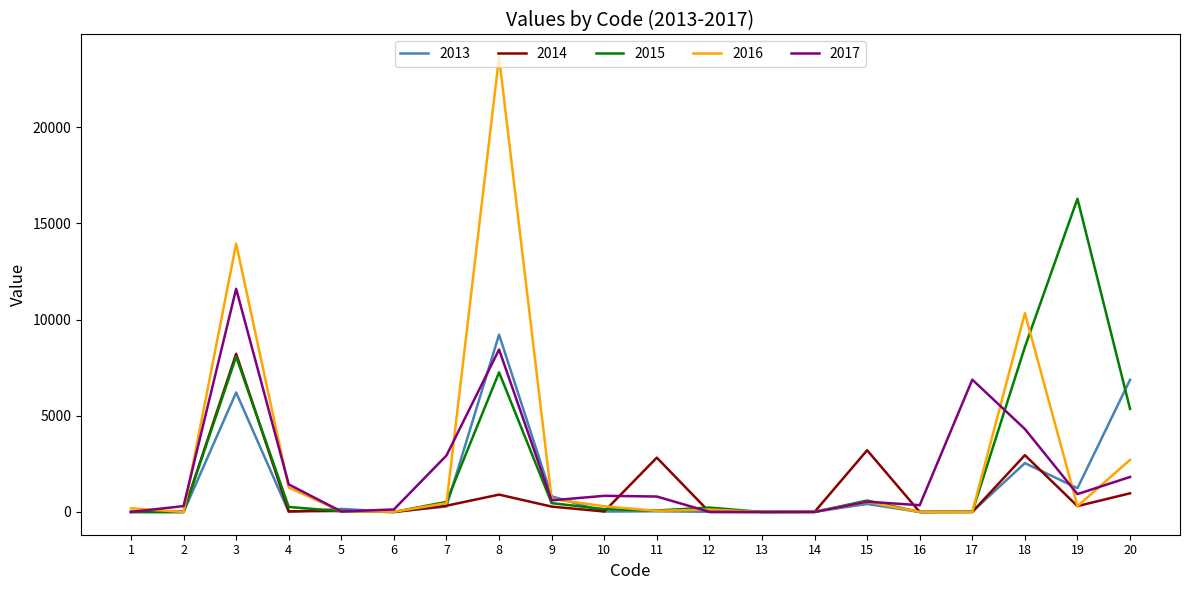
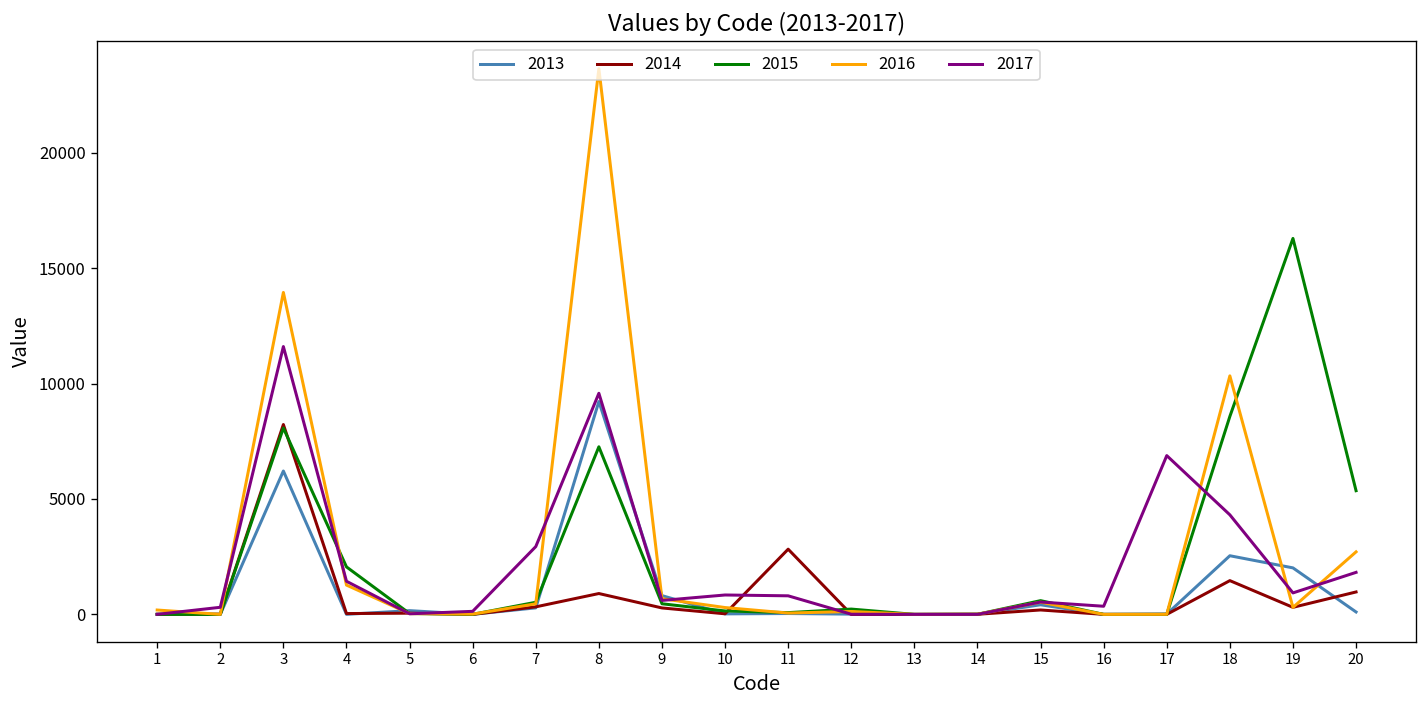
  {
    "2013": {
      "3": 6200,
      "8": 9200,
      "9": 800,
      "18": 2500,
-     "19": 1200,
-     "20": 6900
+     "19": 2000,
+     "20": 100
    },
    "2014": {
      "3": 8200,
      "8": 900,
      "9": 300,
      "11": 2800,
-     "15": 3200,
-     "18": 3000,
+     "15": 200,
+     "18": 1500,
      "20": 1000
    },
    "2015": {
      "3": 8100,
-     "4": 300,
+     "4": 2100,
      "8": 7300,
      "9": 500,
      "18": 8600,
      "19": 16300,
      "20": 5400
    },
    "2016": {
      "1": 200,
      "3": 13900,
      "4": 1300,
      "10": 300,
      "18": 10300,
      "20": 2700
    },
    "2017": {
      "2": 300,
      "3": 11600,
      "4": 1400,
      "7": 2900,
-     "8": 8400,
+     "8": 9600,
      "10": 800,
      "11": 800,
      "16": 400,
      "17": 6900,
      "18": 4300,
      "19": 900,
      "20": 1800
    }
  }
